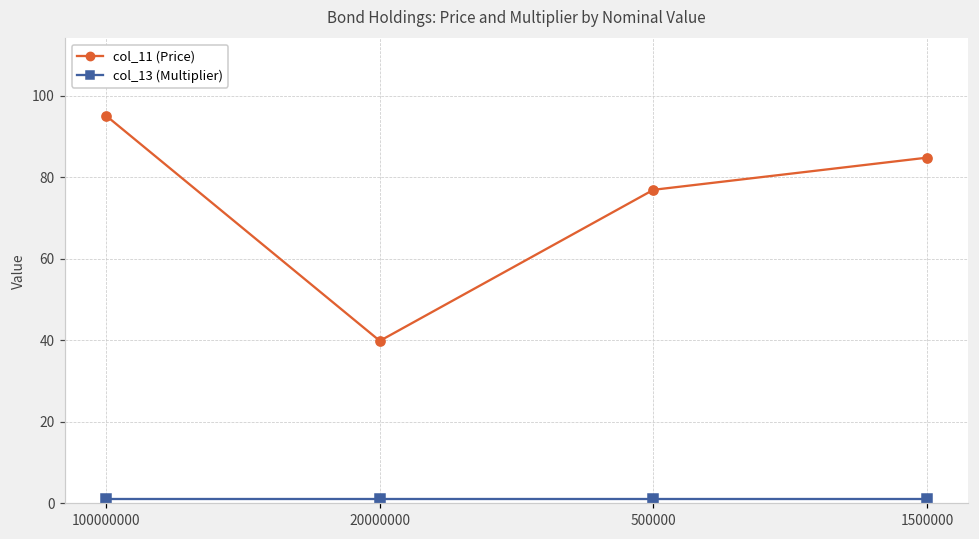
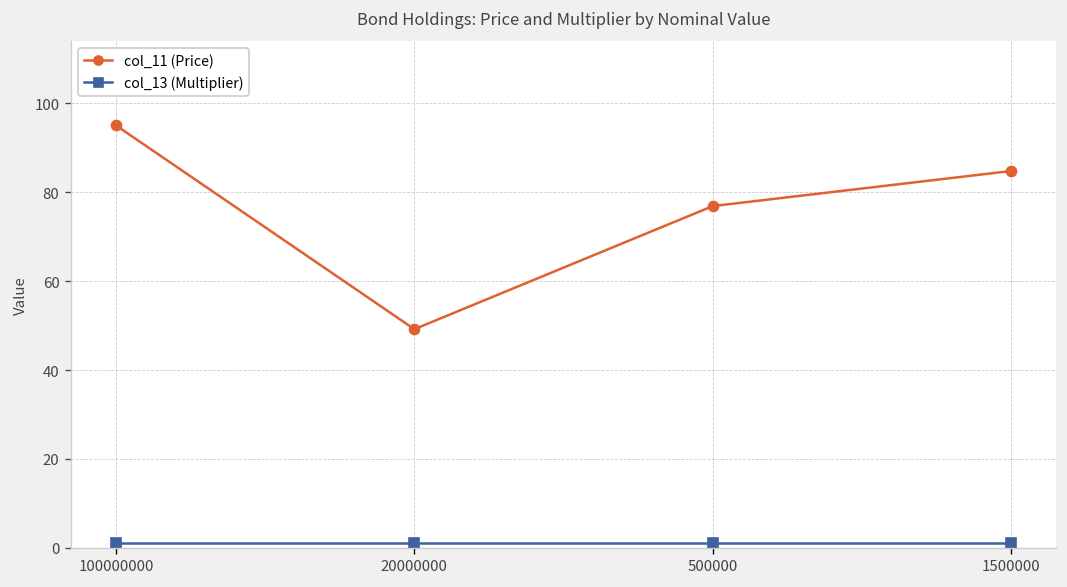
  {
    "col_11 (Price)": {
      "100000000": 95,
-     "20000000": 40,
+     "20000000": 49,
      "500000": 77,
      "1500000": 85
    },
    "col_13 (Multiplier)": {
      "100000000": 1,
      "20000000": 1,
      "500000": 1,
      "1500000": 1
    }
  }
